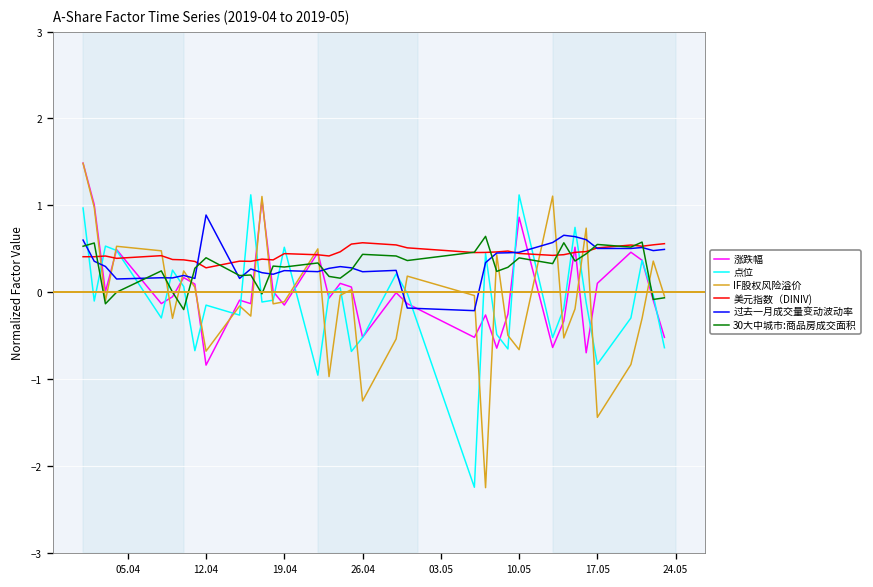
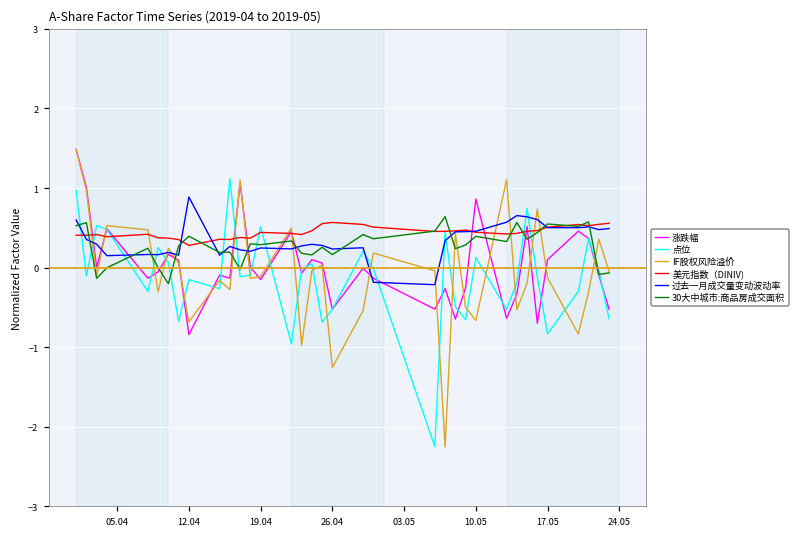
  {
    "涨跌幅": {
      "12.04": -0.8,
      "19.04": -0.2,
      "10.05": 0.9,
      "17.05": 0.1
    },
    "点位": {
      "12.04": -0.2,
      "19.04": 0.5,
-     "10.05": 1.1,
+     "10.05": 0.1,
      "17.05": -0.8
    },
    "IF股权风险溢价": {
      "12.04": -0.7,
      "19.04": -0.1,
      "26.04": -1.3,
      "10.05": -0.7,
-     "17.05": -1.4
+     "17.05": -0.1
    },
    "美元指数（DINIV)": {
      "12.04": 0.3,
      "19.04": 0.4,
      "26.04": 0.6
    },
    "过去一月成交量变动波动率": {
      "12.04": 0.9,
      "19.04": 0.2,
      "26.04": 0.2
    },
    "30大中城市:商品房成交面积": {
      "12.04": 0.4,
      "19.04": 0.3,
-     "26.04": 0.4,
+     "26.04": 0.2,
      "10.05": 0.4,
      "17.05": 0.5
    }
  }
